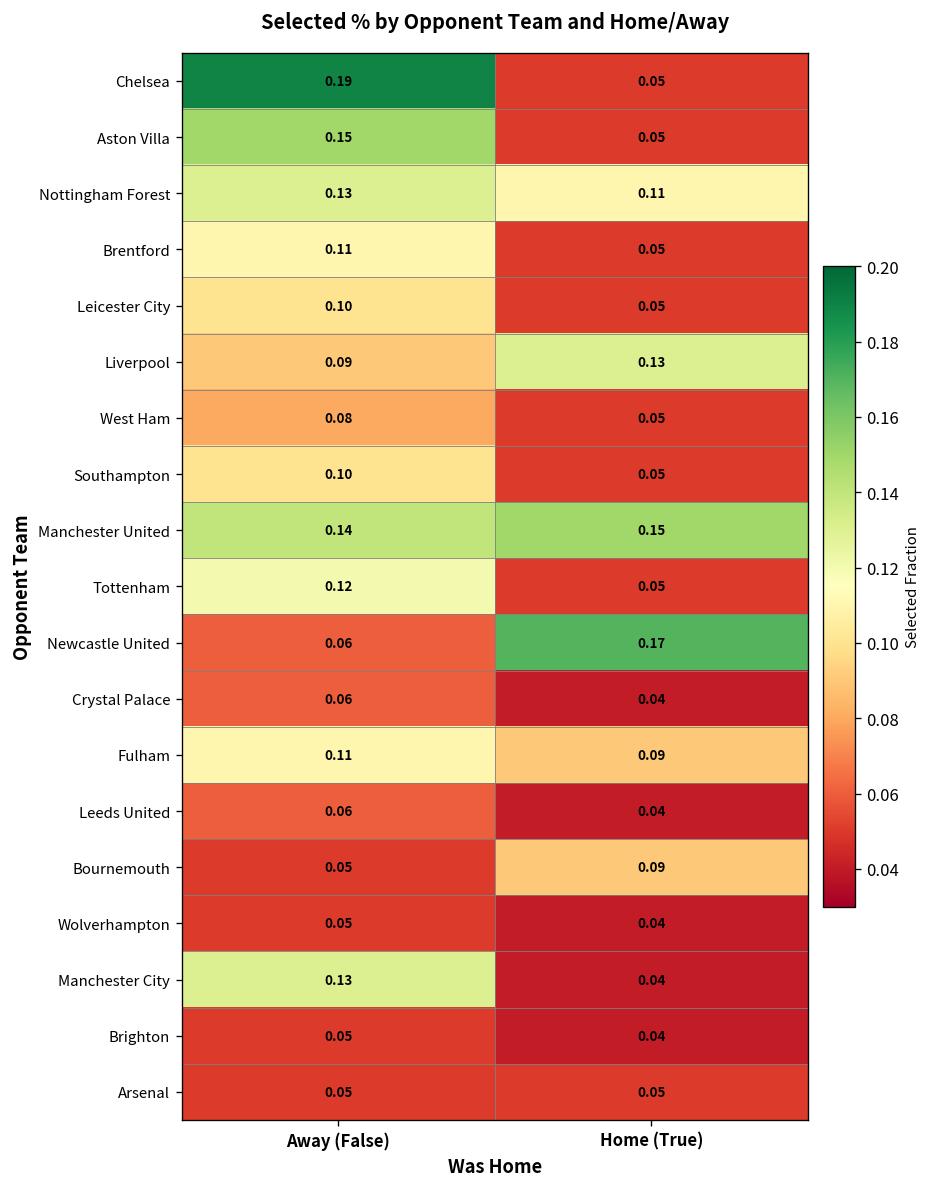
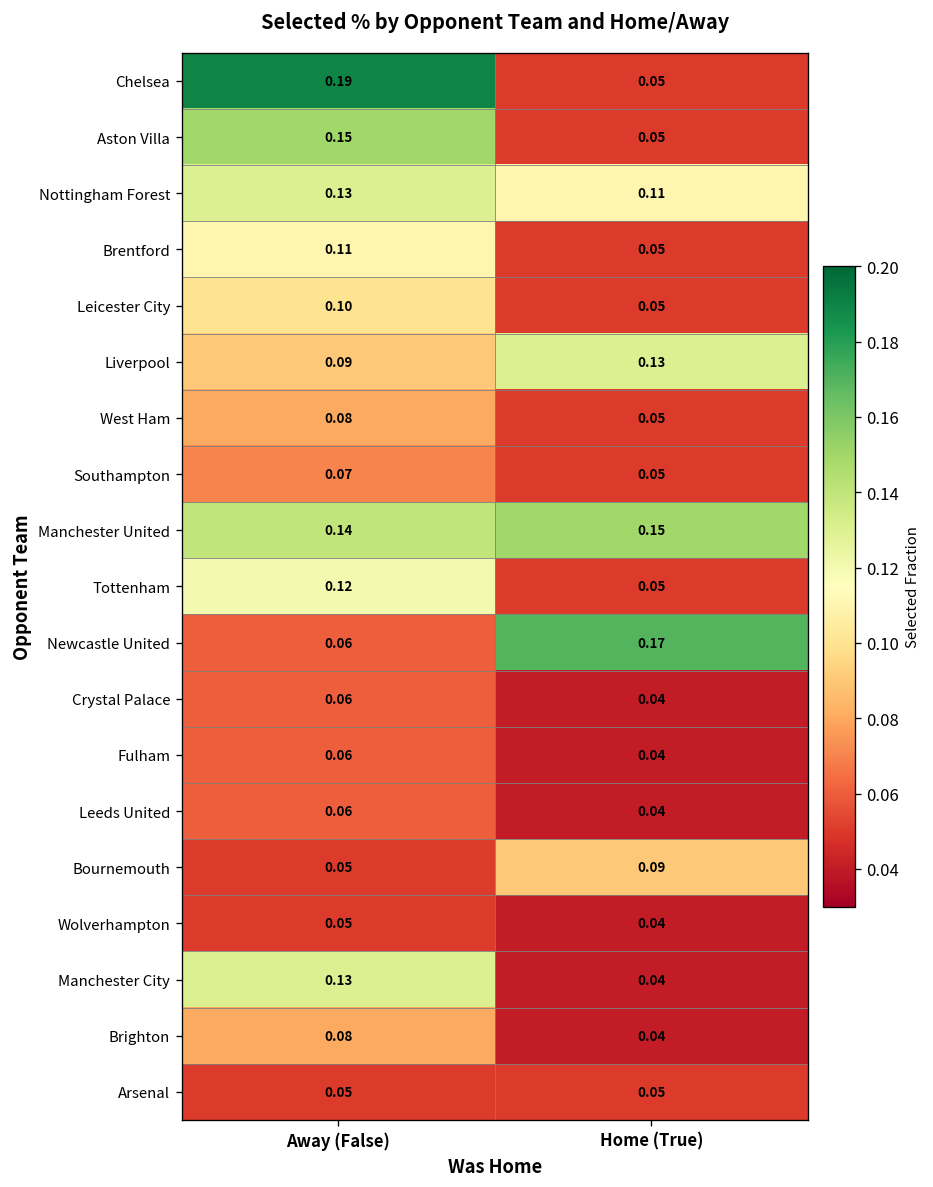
  {
    "Chelsea": {
      "Away (False)": 0.19,
      "Home (True)": 0.05
    },
    "Aston Villa": {
      "Away (False)": 0.15,
      "Home (True)": 0.05
    },
    "Nottingham Forest": {
      "Away (False)": 0.13,
      "Home (True)": 0.11
    },
    "Brentford": {
      "Away (False)": 0.11,
      "Home (True)": 0.05
    },
    "Leicester City": {
      "Away (False)": 0.10,
      "Home (True)": 0.05
    },
    "Liverpool": {
      "Away (False)": 0.09,
      "Home (True)": 0.13
    },
    "West Ham": {
      "Away (False)": 0.08,
      "Home (True)": 0.05
    },
    "Southampton": {
-     "Away (False)": 0.10,
+     "Away (False)": 0.07,
      "Home (True)": 0.05
    },
    "Manchester United": {
      "Away (False)": 0.14,
      "Home (True)": 0.15
    },
    "Tottenham": {
      "Away (False)": 0.12,
      "Home (True)": 0.05
    },
    "Newcastle United": {
      "Away (False)": 0.06,
      "Home (True)": 0.17
    },
    "Crystal Palace": {
      "Away (False)": 0.06,
      "Home (True)": 0.04
    },
    "Fulham": {
-     "Away (False)": 0.11,
-     "Home (True)": 0.09
+     "Away (False)": 0.06,
+     "Home (True)": 0.04
    },
    "Leeds United": {
      "Away (False)": 0.06,
      "Home (True)": 0.04
    },
    "Bournemouth": {
      "Away (False)": 0.05,
      "Home (True)": 0.09
    },
    "Wolverhampton": {
      "Away (False)": 0.05,
      "Home (True)": 0.04
    },
    "Manchester City": {
      "Away (False)": 0.13,
      "Home (True)": 0.04
    },
    "Brighton": {
-     "Away (False)": 0.05,
+     "Away (False)": 0.08,
      "Home (True)": 0.04
    },
    "Arsenal": {
      "Away (False)": 0.05,
      "Home (True)": 0.05
    }
  }
